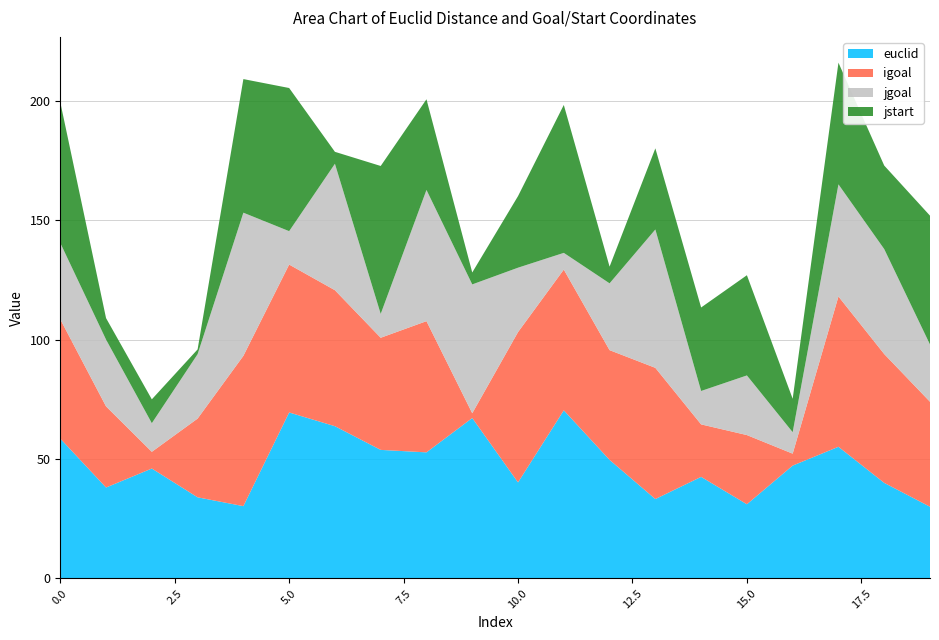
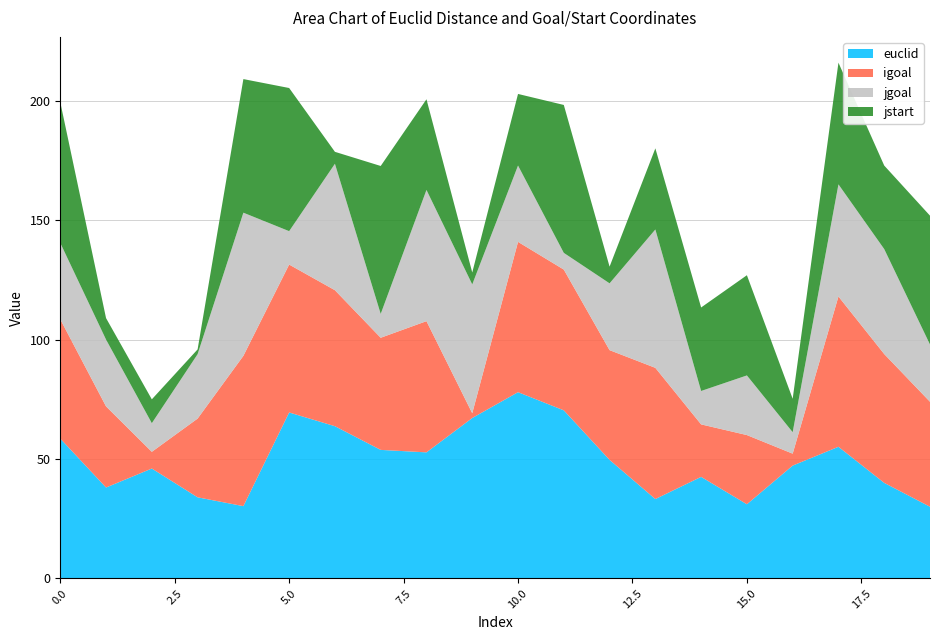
  {
    "euclid": {
      "0.0": 59,
      "5.0": 70,
-     "10.0": 40,
+     "10.0": 78,
      "15.0": 31
    },
    "igoal": {
      "0.0": 50,
      "5.0": 62,
      "10.0": 63,
      "15.0": 29
    },
    "jgoal": {
      "0.0": 32,
      "5.0": 14,
-     "10.0": 27,
+     "10.0": 32,
      "15.0": 25
    },
    "jstart": {
      "0.0": 59,
      "5.0": 60,
      "10.0": 30,
      "15.0": 42
    }
  }
